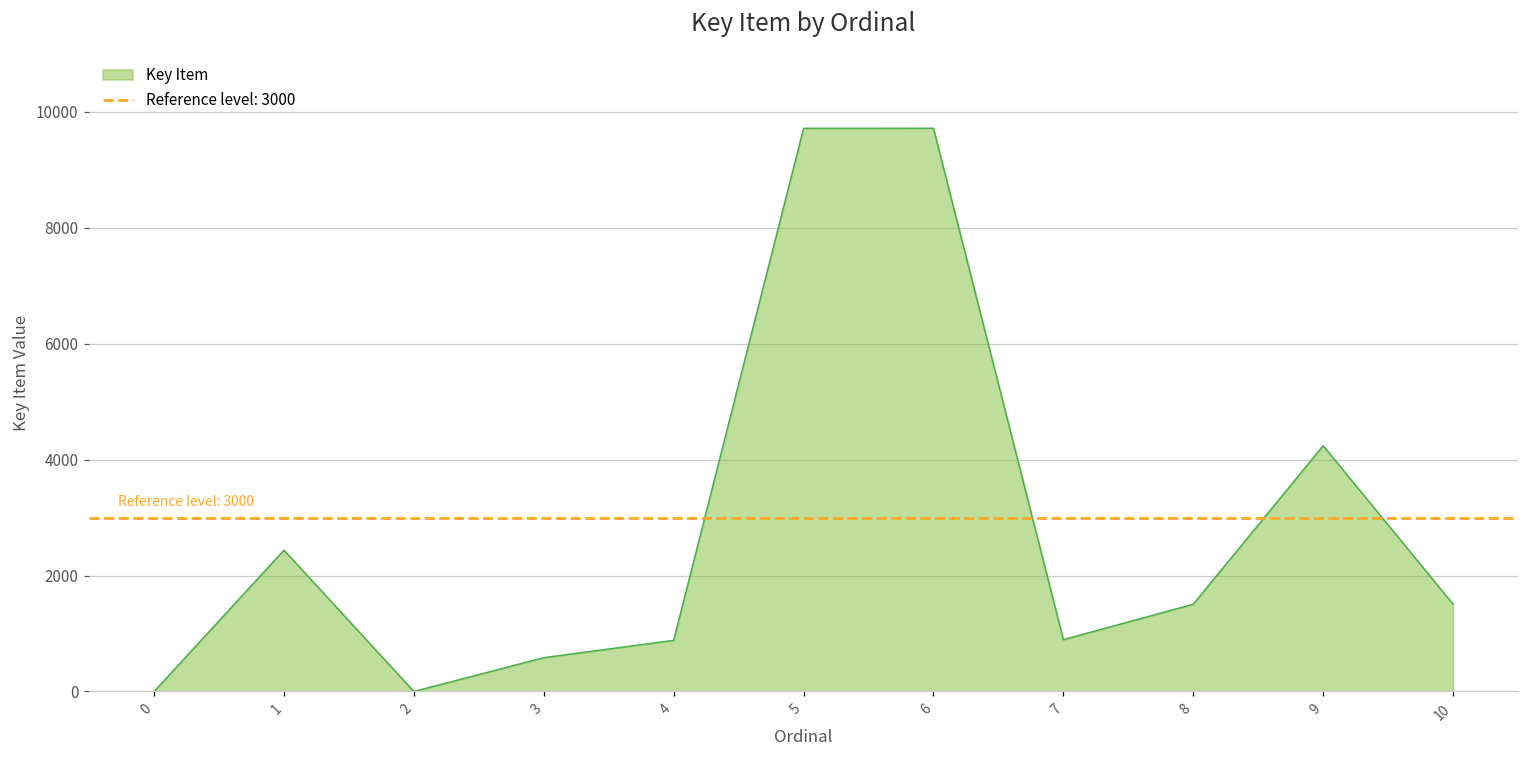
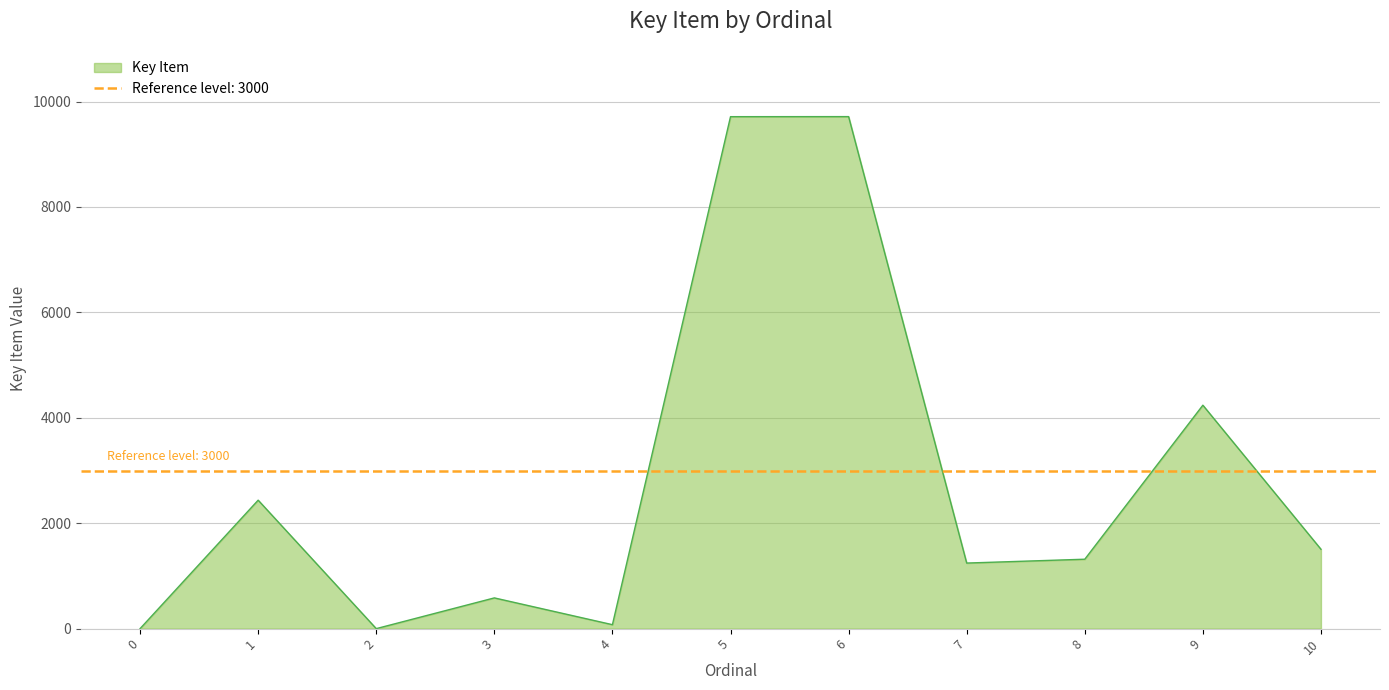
  {
    "0": 0,
    "1": 2400,
    "2": 0,
    "3": 600,
-   "4": 900,
+   "4": 100,
    "5": 9700,
    "6": 9700,
-   "7": 900,
-   "8": 1500,
+   "7": 1200,
+   "8": 1300,
    "9": 4200,
    "10": 1500
  }
